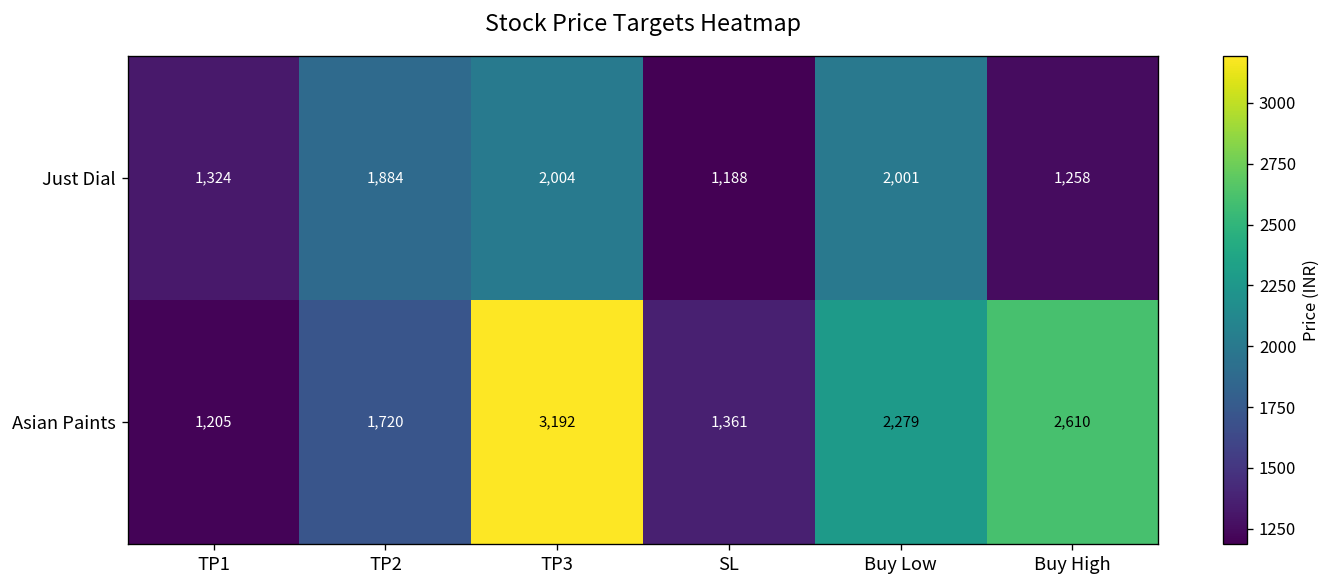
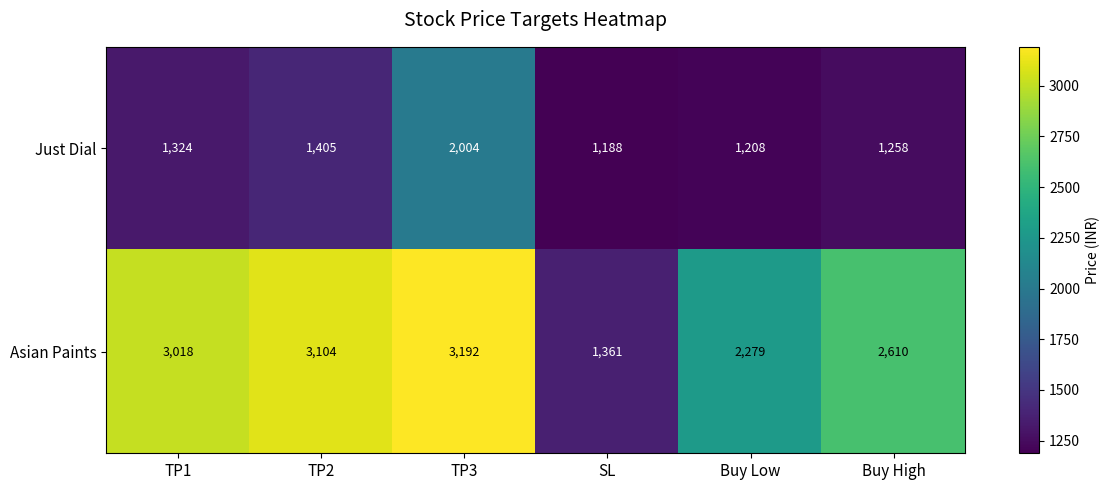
  {
    "Just Dial": {
      "TP1": "1,324",
-     "TP2": "1,884",
+     "TP2": "1,405",
      "TP3": "2,004",
      "SL": "1,188",
-     "Buy Low": "2,001",
+     "Buy Low": "1,208",
      "Buy High": "1,258"
    },
    "Asian Paints": {
-     "TP1": "1,205",
-     "TP2": "1,720",
+     "TP1": "3,018",
+     "TP2": "3,104",
      "TP3": "3,192",
      "SL": "1,361",
      "Buy Low": "2,279",
      "Buy High": "2,610"
    }
  }
